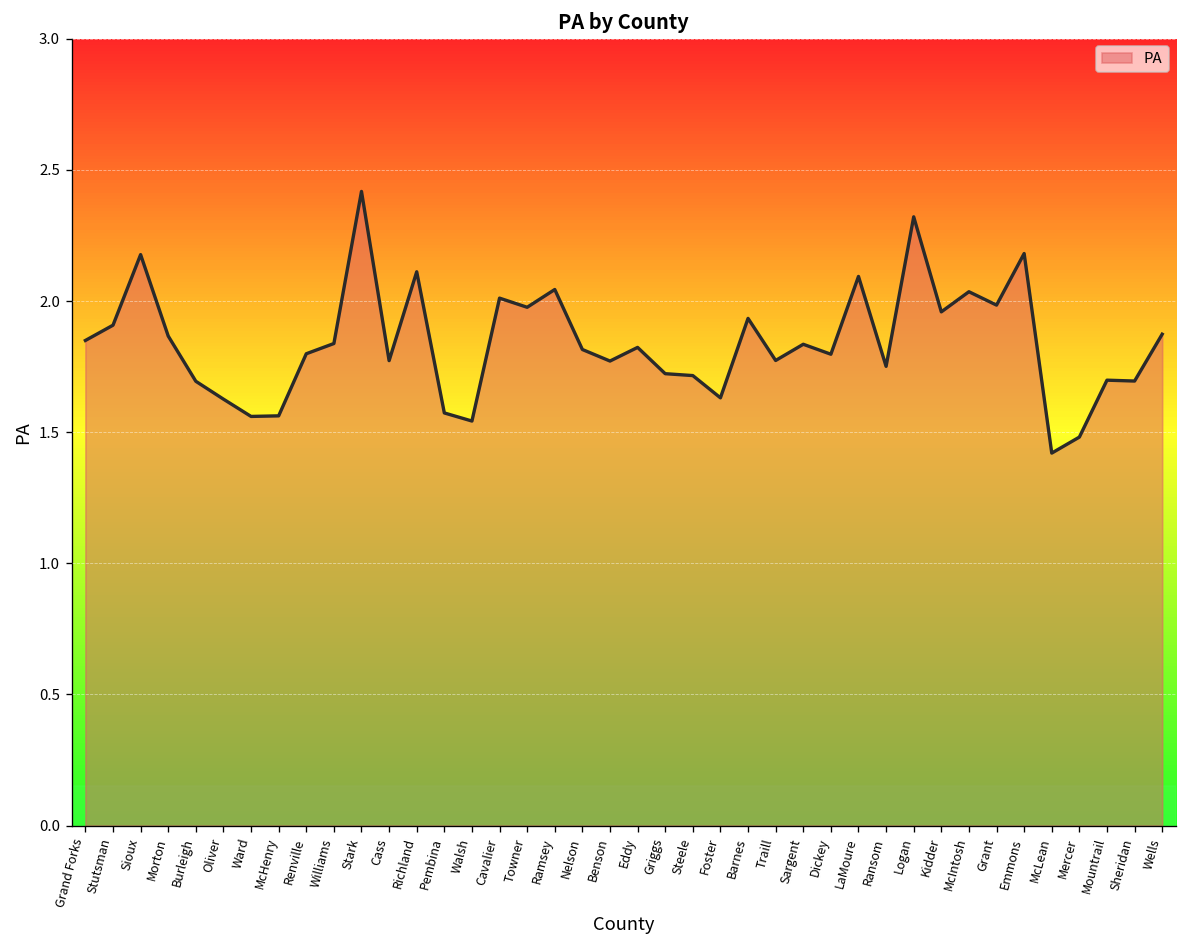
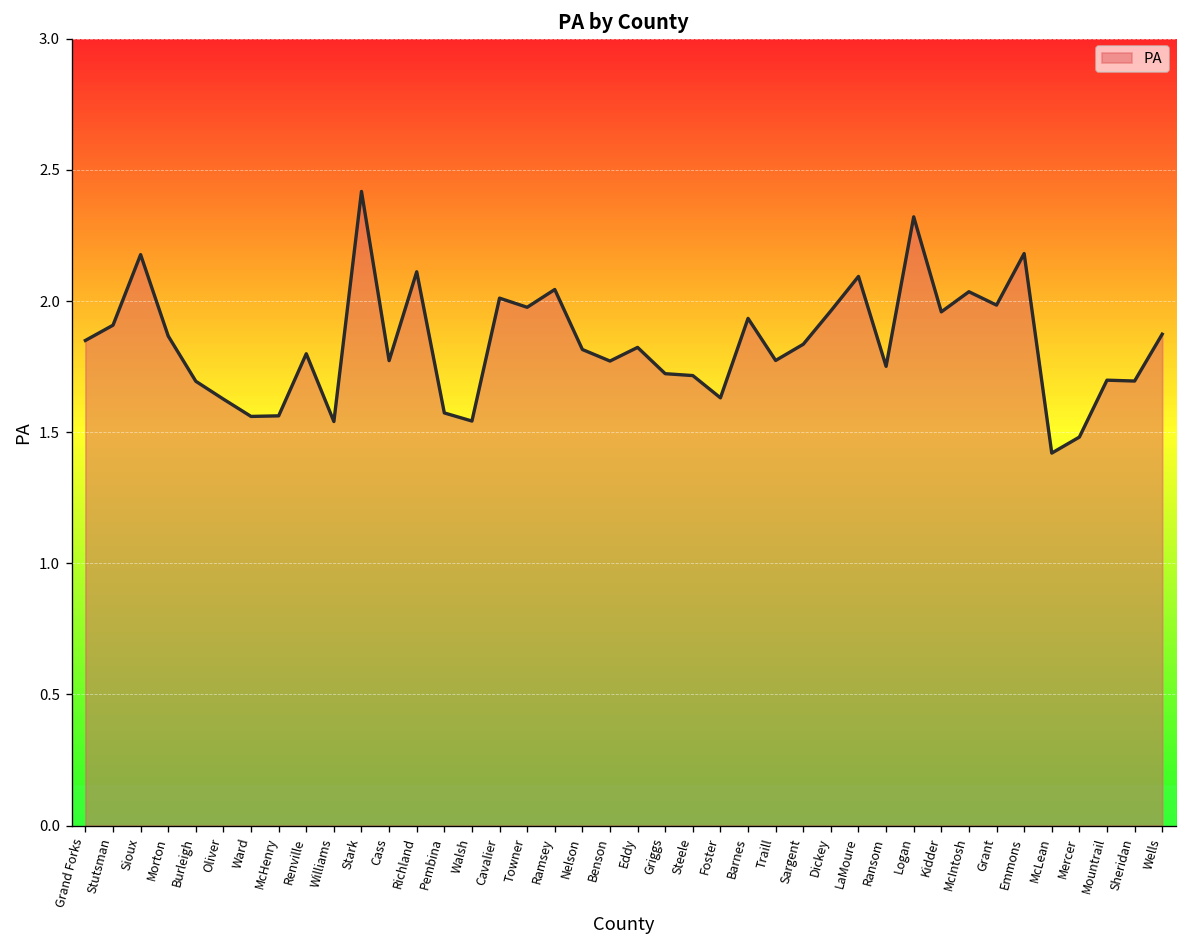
  {
    "Grand Forks": 1.85,
    "Stutsman": 1.91,
    "Sioux": 2.18,
    "Morton": 1.87,
    "Burleigh": 1.69,
    "Oliver": 1.63,
    "Ward": 1.56,
    "McHenry": 1.56,
    "Renville": 1.80,
-   "Williams": 1.84,
+   "Williams": 1.54,
    "Stark": 2.42,
    "Cass": 1.77,
    "Richland": 2.11,
    "Pembina": 1.57,
    "Walsh": 1.54,
    "Cavalier": 2.01,
    "Towner": 1.98,
    "Ramsey": 2.04,
    "Nelson": 1.82,
    "Benson": 1.77,
    "Eddy": 1.82,
    "Griggs": 1.72,
    "Steele": 1.72,
    "Foster": 1.63,
    "Barnes": 1.93,
    "Traill": 1.77,
    "Sargent": 1.84,
-   "Dickey": 1.80,
+   "Dickey": 1.96,
    "LaMoure": 2.09,
    "Ransom": 1.75,
    "Logan": 2.32,
    "Kidder": 1.96,
    "McIntosh": 2.04,
    "Grant": 1.98,
    "Emmons": 2.18,
    "McLean": 1.42,
    "Mercer": 1.48,
    "Mountrail": 1.70,
    "Sheridan": 1.70,
    "Wells": 1.87
  }
